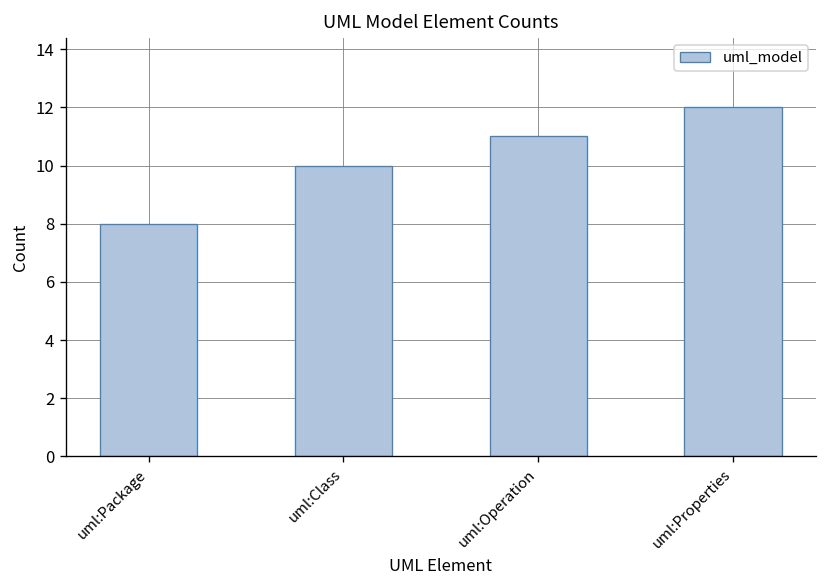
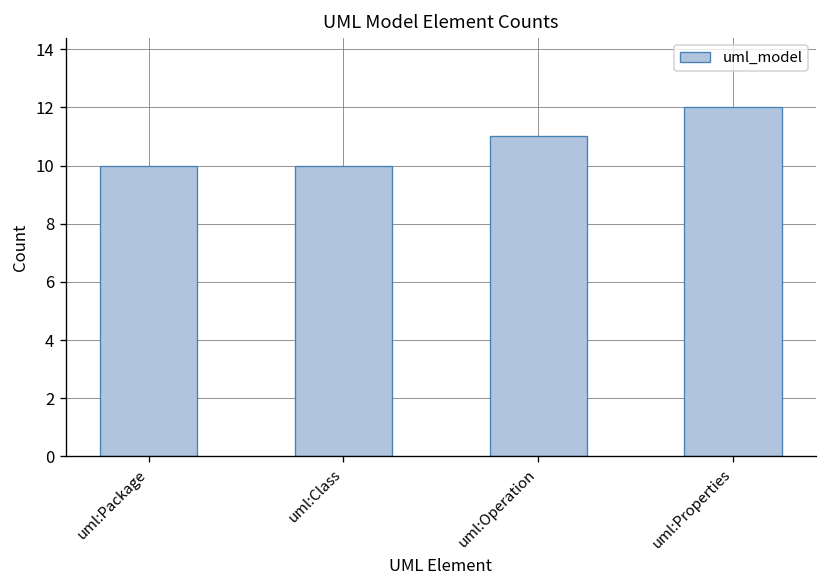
  {
-   "uml:Package": 8,
+   "uml:Package": 10,
    "uml:Class": 10,
    "uml:Operation": 11,
    "uml:Properties": 12
  }
